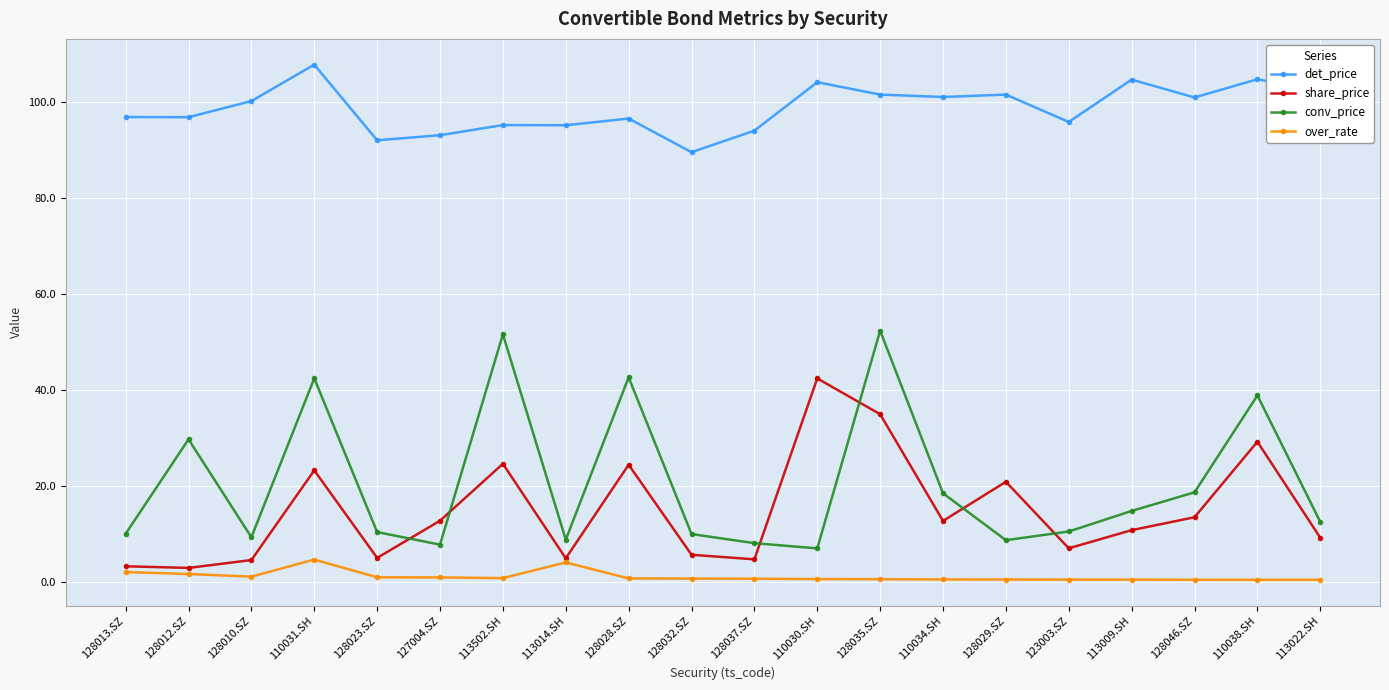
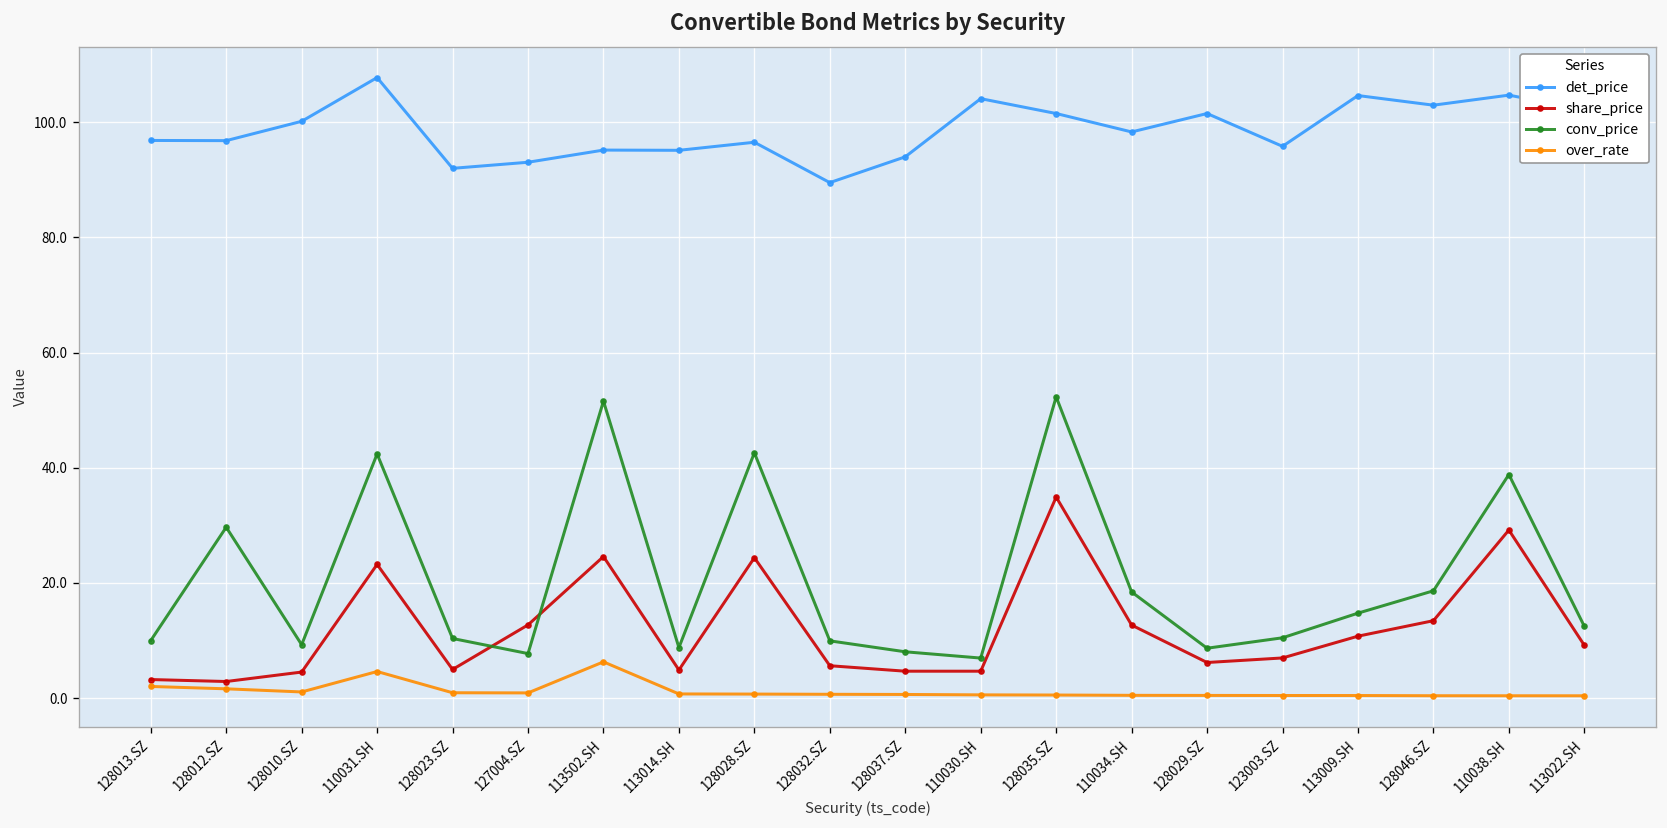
  {
    "det_price": {
      "128013.SZ": 97,
      "128012.SZ": 97,
      "128010.SZ": 100,
      "110031.SH": 108,
      "128023.SZ": 92,
      "127004.SZ": 93,
      "113502.SH": 95,
      "113014.SH": 95,
      "128028.SZ": 97,
      "128032.SZ": 90,
      "128037.SZ": 94,
      "110030.SH": 104,
      "128035.SZ": 102,
-     "110034.SH": 101,
+     "110034.SH": 98,
      "128029.SZ": 102,
      "123003.SZ": 96,
      "113009.SH": 105,
-     "128046.SZ": 101,
+     "128046.SZ": 103,
      "110038.SH": 105
    },
    "share_price": {
      "128013.SZ": 3,
      "128012.SZ": 3,
      "128010.SZ": 5,
      "110031.SH": 23,
      "128023.SZ": 5,
      "127004.SZ": 13,
      "113502.SH": 25,
      "113014.SH": 5,
      "128028.SZ": 24,
      "128032.SZ": 6,
      "128037.SZ": 5,
-     "110030.SH": 42,
+     "110030.SH": 5,
      "128035.SZ": 35,
      "110034.SH": 13,
-     "128029.SZ": 21,
+     "128029.SZ": 6,
      "123003.SZ": 7,
      "113009.SH": 11,
      "128046.SZ": 13,
      "110038.SH": 29,
      "113022.SH": 9
    },
    "conv_price": {
      "128013.SZ": 10,
      "128012.SZ": 30,
      "128010.SZ": 9,
      "110031.SH": 42,
      "128023.SZ": 10,
      "127004.SZ": 8,
      "113502.SH": 52,
      "113014.SH": 9,
      "128028.SZ": 43,
      "128032.SZ": 10,
      "128037.SZ": 8,
      "110030.SH": 7,
      "128035.SZ": 52,
      "110034.SH": 18,
      "128029.SZ": 9,
      "123003.SZ": 10,
      "113009.SH": 15,
      "128046.SZ": 19,
      "110038.SH": 39,
      "113022.SH": 12
    },
    "over_rate": {
      "128013.SZ": 2,
      "128012.SZ": 2,
      "128010.SZ": 1,
      "110031.SH": 5,
      "128023.SZ": 1,
      "127004.SZ": 1,
-     "113502.SH": 1,
-     "113014.SH": 4,
+     "113502.SH": 6,
+     "113014.SH": 1,
      "128028.SZ": 1,
      "128032.SZ": 1,
      "128037.SZ": 1,
      "110030.SH": 1,
      "128035.SZ": 1,
      "110034.SH": 0,
      "128029.SZ": 0,
      "123003.SZ": 0,
      "113009.SH": 0,
      "128046.SZ": 0,
      "110038.SH": 0,
      "113022.SH": 0
    }
  }
